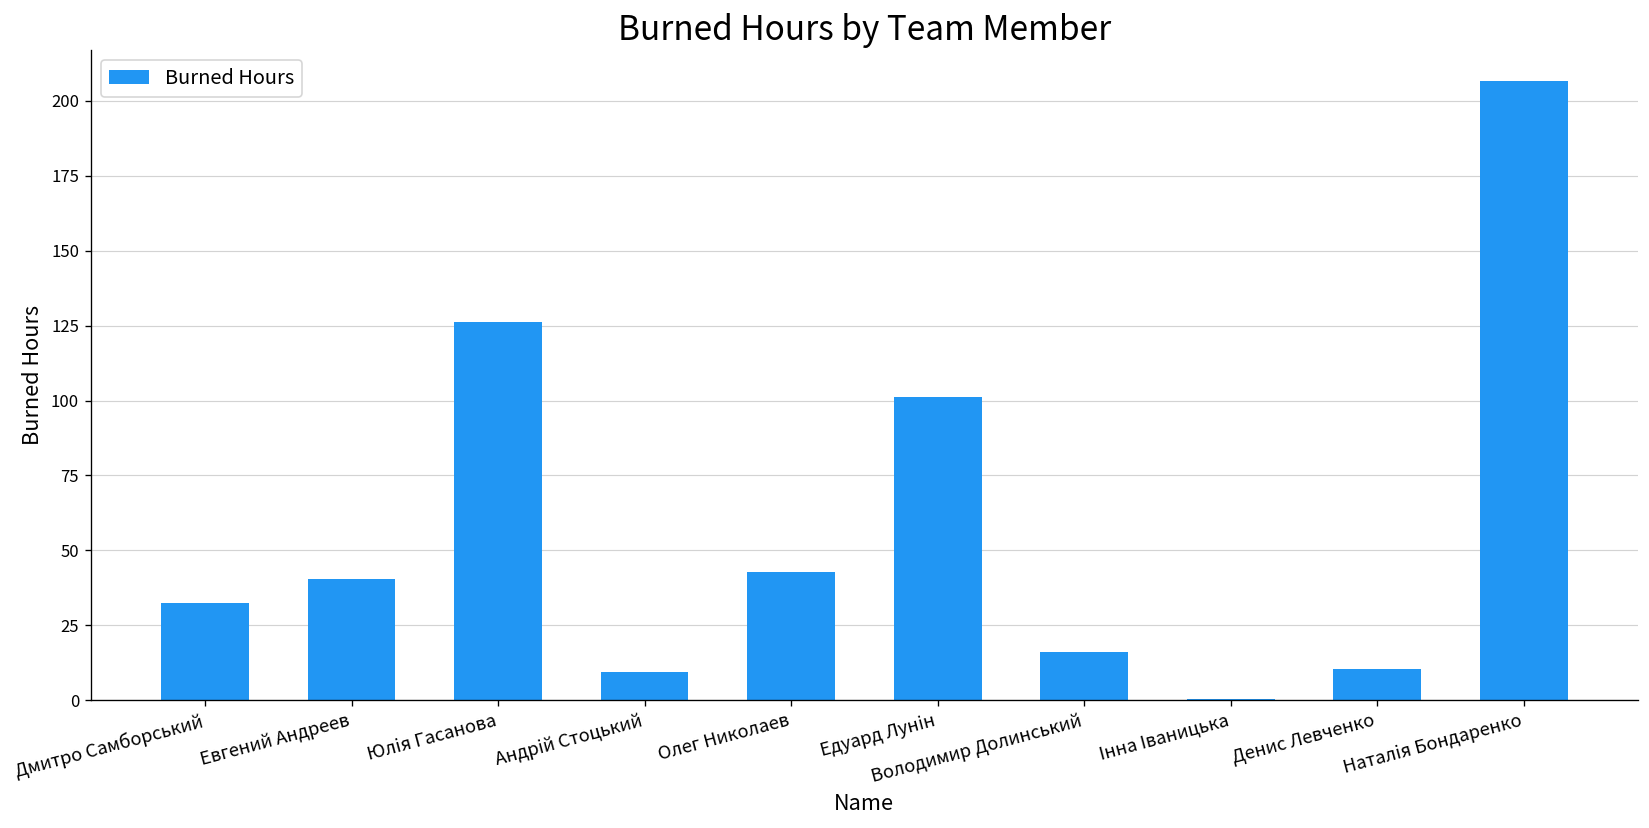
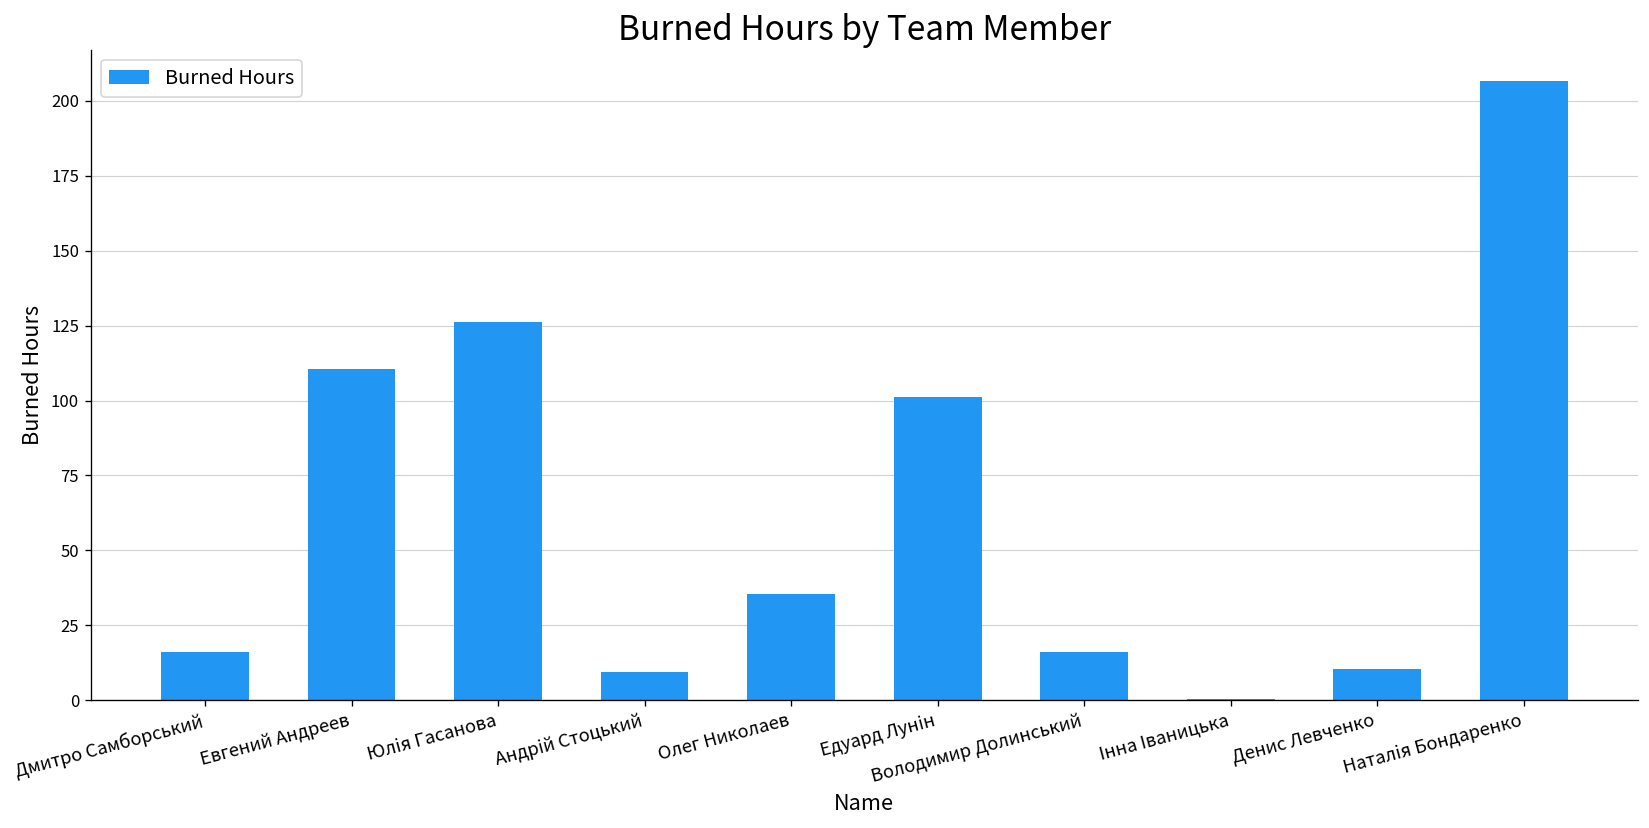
  {
-   "Дмитро Самборський": 33,
-   "Евгений Андреев": 41,
+   "Дмитро Самборський": 16,
+   "Евгений Андреев": 111,
    "Юлія Гасанова": 126,
    "Андрій Стоцький": 10,
-   "Олег Николаев": 43,
+   "Олег Николаев": 36,
    "Едуард Лунін": 101,
    "Володимир Долинський": 16,
    "Денис Левченко": 10,
    "Наталія Бондаренко": 207
  }
